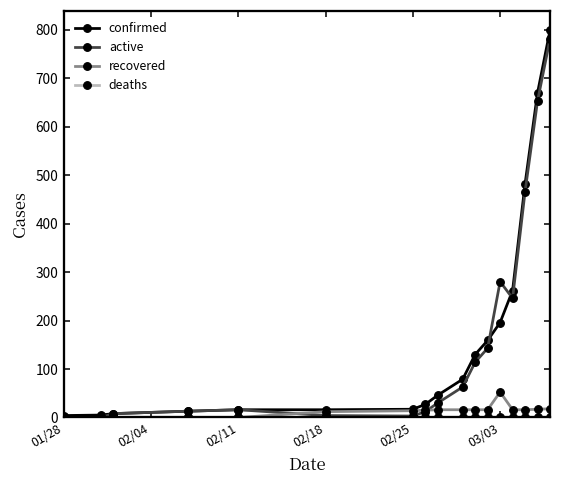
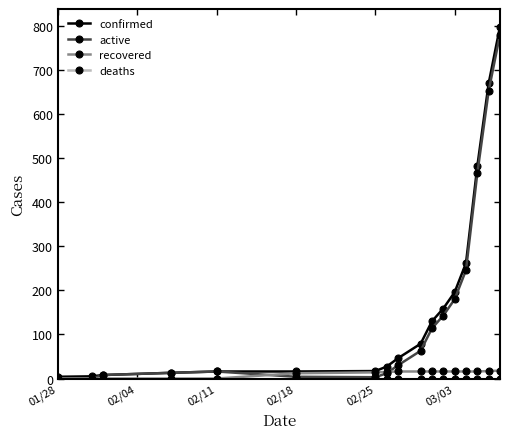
  {
    "confirmed": {
      "03/03": 200
    },
    "active": {
-     "03/03": 280
+     "03/03": 180
    },
    "recovered": {
-     "03/03": 50
+     "03/03": 20
    },
    "deaths": {
      "03/03": 0
    }
  }
